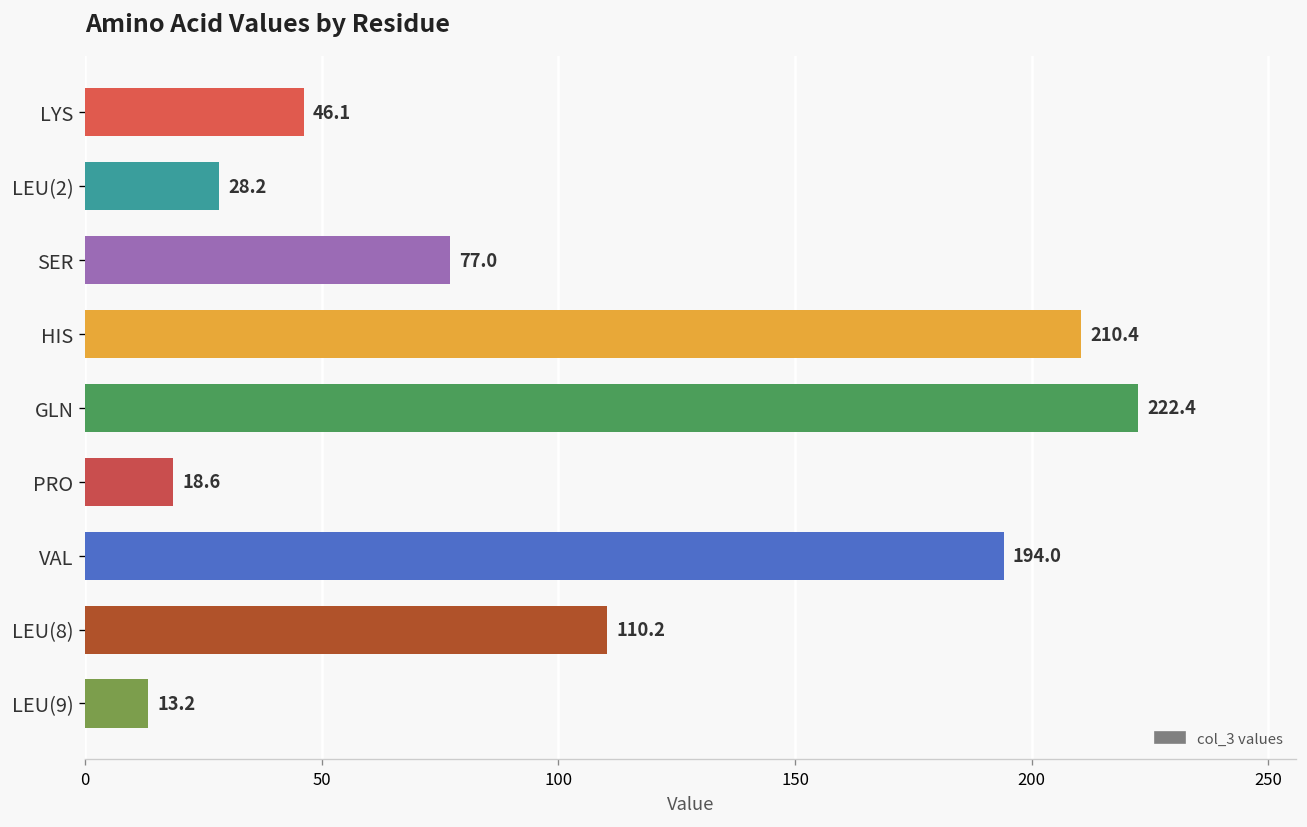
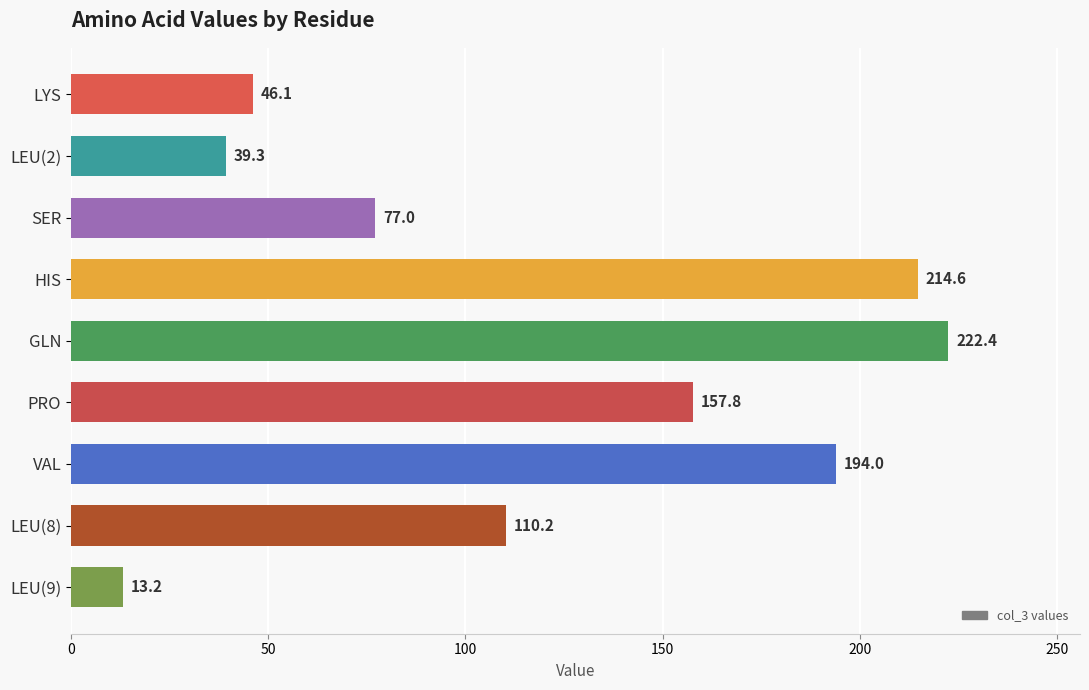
  {
    "LYS": 46.1,
-   "LEU(2)": 28.2,
+   "LEU(2)": 39.3,
    "SER": 77.0,
-   "HIS": 210.4,
+   "HIS": 214.6,
    "GLN": 222.4,
-   "PRO": 18.6,
+   "PRO": 157.8,
    "VAL": 194.0,
    "LEU(8)": 110.2,
    "LEU(9)": 13.2
  }
